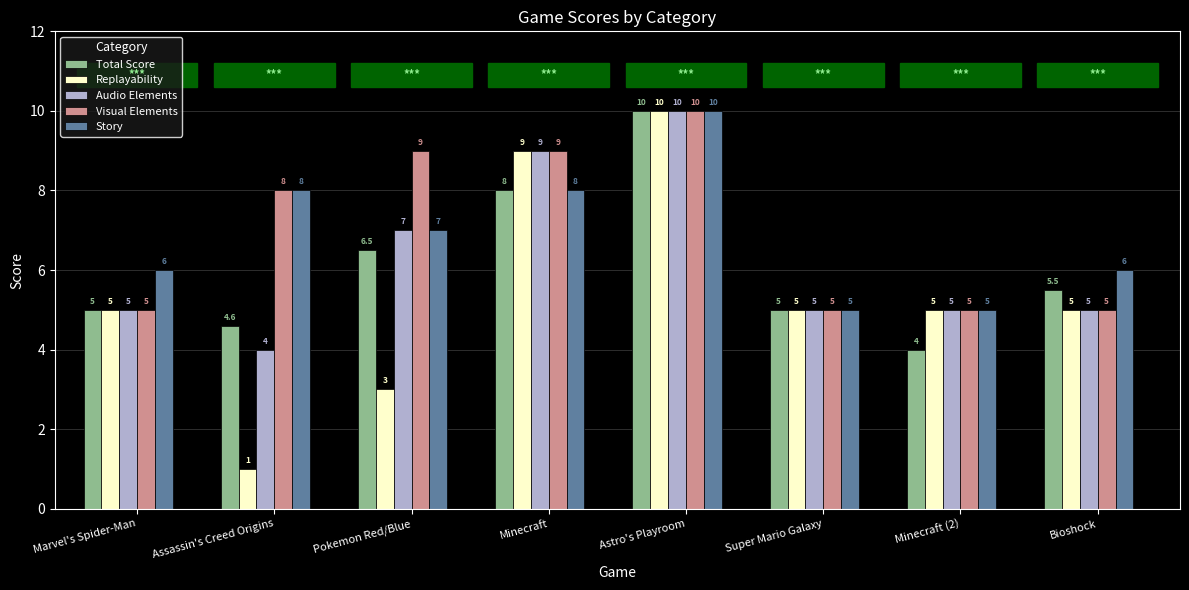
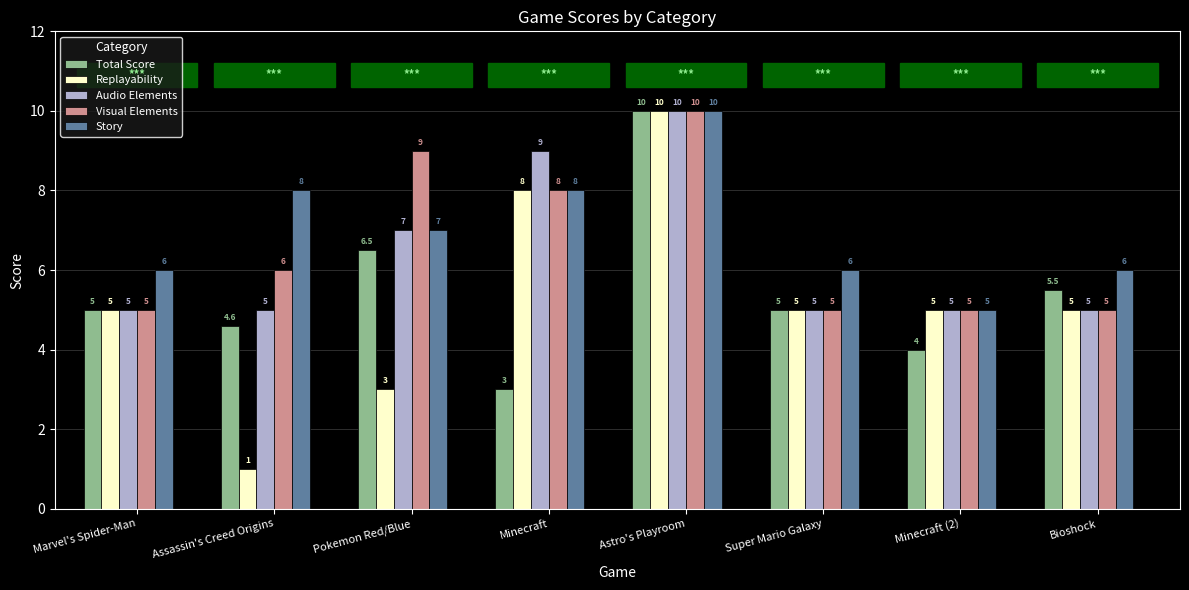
  {
    "Total Score": {
      "Marvel's Spider-Man": 5,
      "Assassin's Creed Origins": 4.6,
      "Pokemon Red/Blue": 6.5,
-     "Minecraft": 8,
+     "Minecraft": 3,
      "Astro's Playroom": 10,
      "Super Mario Galaxy": 5,
      "Minecraft (2)": 4,
      "Bioshock": 5.5
    },
    "Replayability": {
      "Marvel's Spider-Man": 5,
      "Assassin's Creed Origins": 1,
      "Pokemon Red/Blue": 3,
-     "Minecraft": 9,
+     "Minecraft": 8,
      "Astro's Playroom": 10,
      "Super Mario Galaxy": 5,
      "Minecraft (2)": 5,
      "Bioshock": 5
    },
    "Audio Elements": {
      "Marvel's Spider-Man": 5,
-     "Assassin's Creed Origins": 4,
+     "Assassin's Creed Origins": 5,
      "Pokemon Red/Blue": 7,
      "Minecraft": 9,
      "Astro's Playroom": 10,
      "Super Mario Galaxy": 5,
      "Minecraft (2)": 5,
      "Bioshock": 5
    },
    "Visual Elements": {
      "Marvel's Spider-Man": 5,
-     "Assassin's Creed Origins": 8,
+     "Assassin's Creed Origins": 6,
      "Pokemon Red/Blue": 9,
-     "Minecraft": 9,
+     "Minecraft": 8,
      "Astro's Playroom": 10,
      "Super Mario Galaxy": 5,
      "Minecraft (2)": 5,
      "Bioshock": 5
    },
    "Story": {
      "Marvel's Spider-Man": 6,
      "Assassin's Creed Origins": 8,
      "Pokemon Red/Blue": 7,
      "Minecraft": 8,
      "Astro's Playroom": 10,
-     "Super Mario Galaxy": 5,
+     "Super Mario Galaxy": 6,
      "Minecraft (2)": 5,
      "Bioshock": 6
    }
  }
